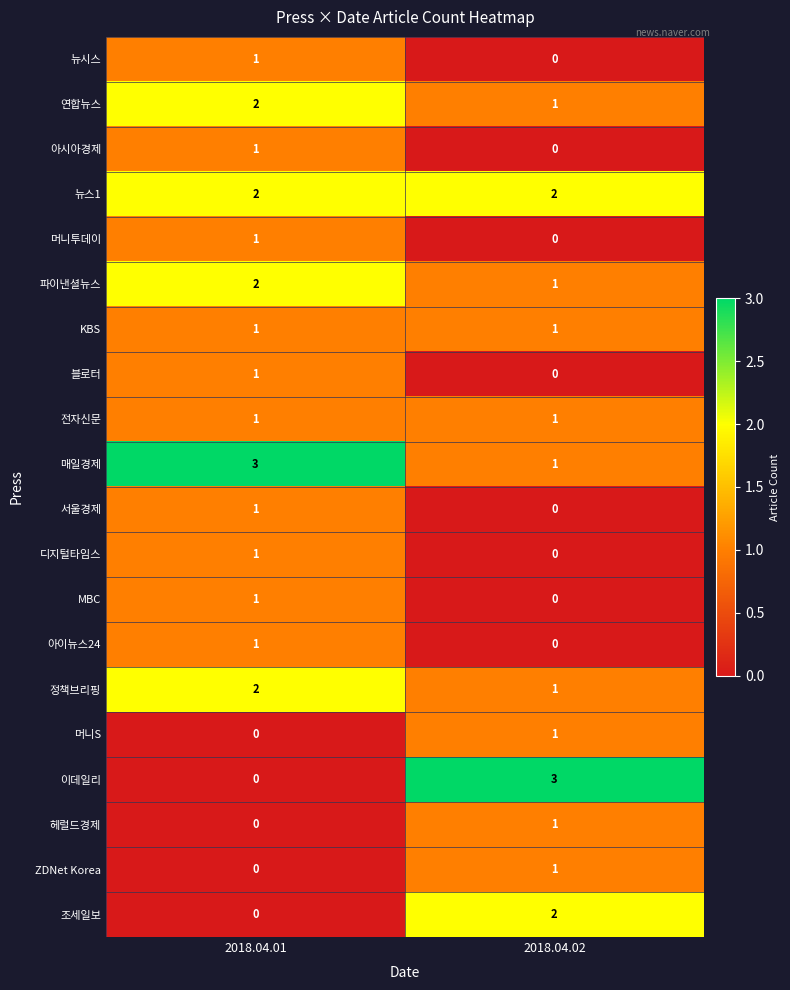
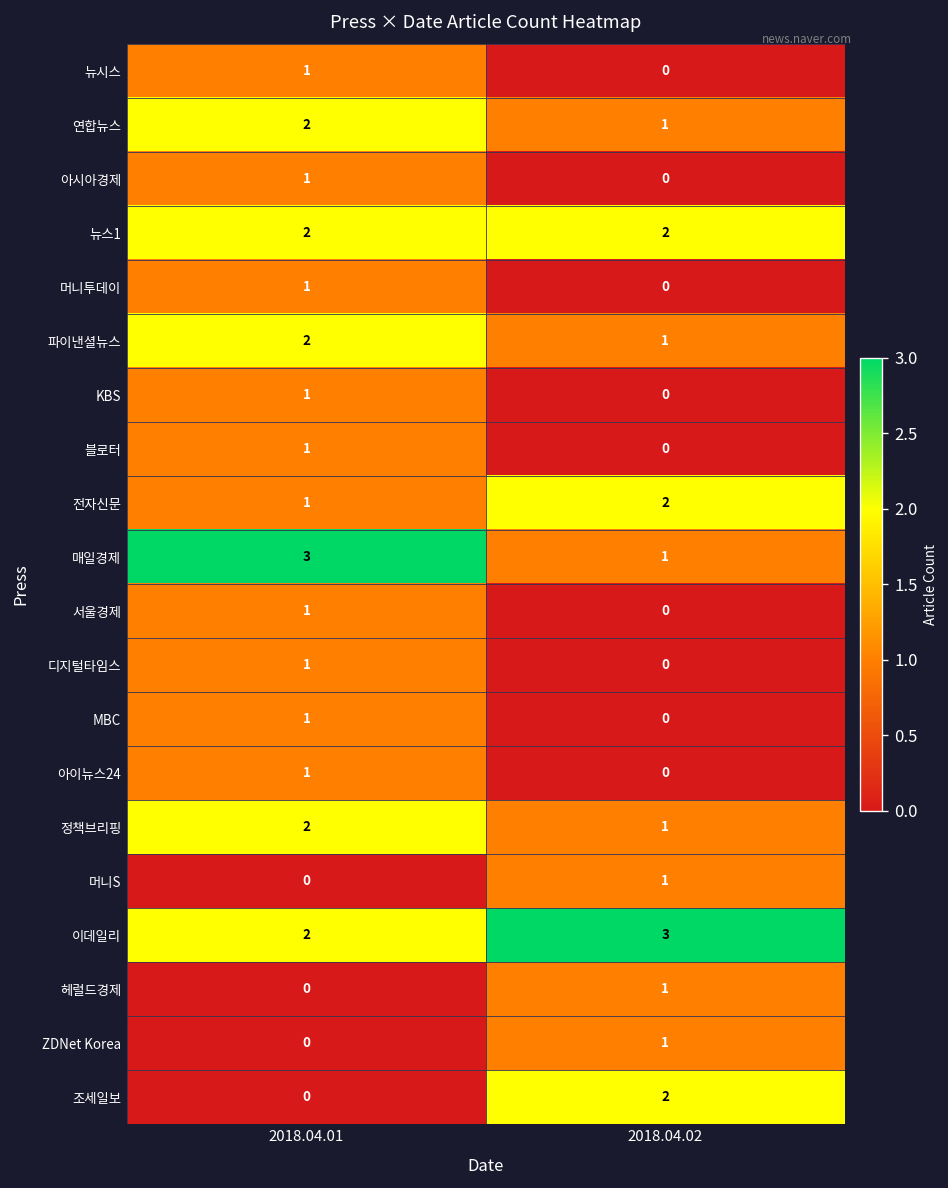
  {
    "뉴시스": {
      "2018.04.01": 1,
      "2018.04.02": 0
    },
    "연합뉴스": {
      "2018.04.01": 2,
      "2018.04.02": 1
    },
    "아시아경제": {
      "2018.04.01": 1,
      "2018.04.02": 0
    },
    "뉴스1": {
      "2018.04.01": 2,
      "2018.04.02": 2
    },
    "머니투데이": {
      "2018.04.01": 1,
      "2018.04.02": 0
    },
    "파이낸셜뉴스": {
      "2018.04.01": 2,
      "2018.04.02": 1
    },
    "KBS": {
      "2018.04.01": 1,
-     "2018.04.02": 1
+     "2018.04.02": 0
    },
    "블로터": {
      "2018.04.01": 1,
      "2018.04.02": 0
    },
    "전자신문": {
      "2018.04.01": 1,
-     "2018.04.02": 1
+     "2018.04.02": 2
    },
    "매일경제": {
      "2018.04.01": 3,
      "2018.04.02": 1
    },
    "서울경제": {
      "2018.04.01": 1,
      "2018.04.02": 0
    },
    "디지털타임스": {
      "2018.04.01": 1,
      "2018.04.02": 0
    },
    "MBC": {
      "2018.04.01": 1,
      "2018.04.02": 0
    },
    "아이뉴스24": {
      "2018.04.01": 1,
      "2018.04.02": 0
    },
    "정책브리핑": {
      "2018.04.01": 2,
      "2018.04.02": 1
    },
    "머니S": {
      "2018.04.01": 0,
      "2018.04.02": 1
    },
    "이데일리": {
-     "2018.04.01": 0,
+     "2018.04.01": 2,
      "2018.04.02": 3
    },
    "헤럴드경제": {
      "2018.04.01": 0,
      "2018.04.02": 1
    },
    "ZDNet Korea": {
      "2018.04.01": 0,
      "2018.04.02": 1
    },
    "조세일보": {
      "2018.04.01": 0,
      "2018.04.02": 2
    }
  }
